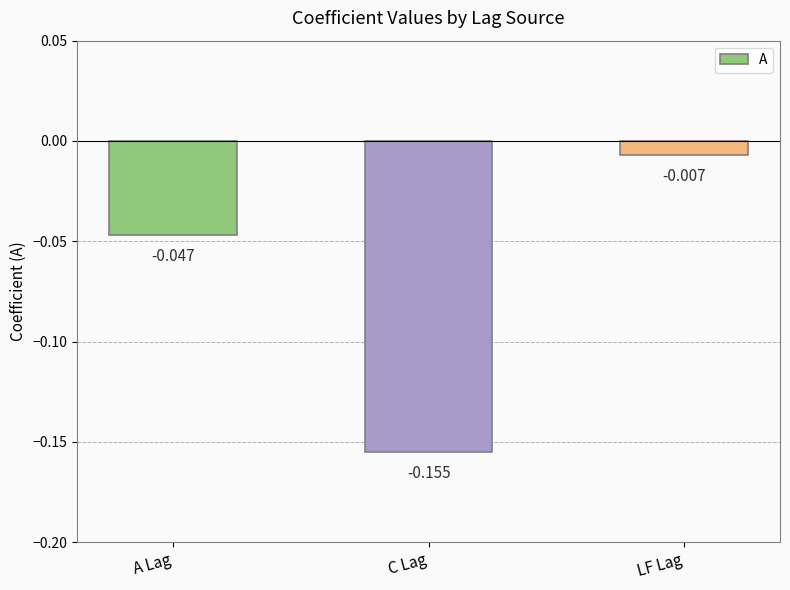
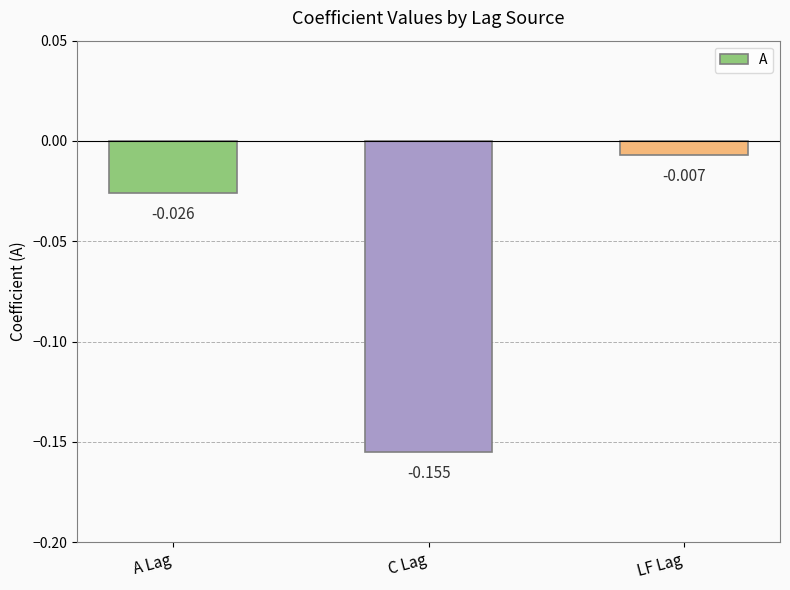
  {
-   "A Lag": -0.047,
+   "A Lag": -0.026,
    "C Lag": -0.155,
    "LF Lag": -0.007
  }
